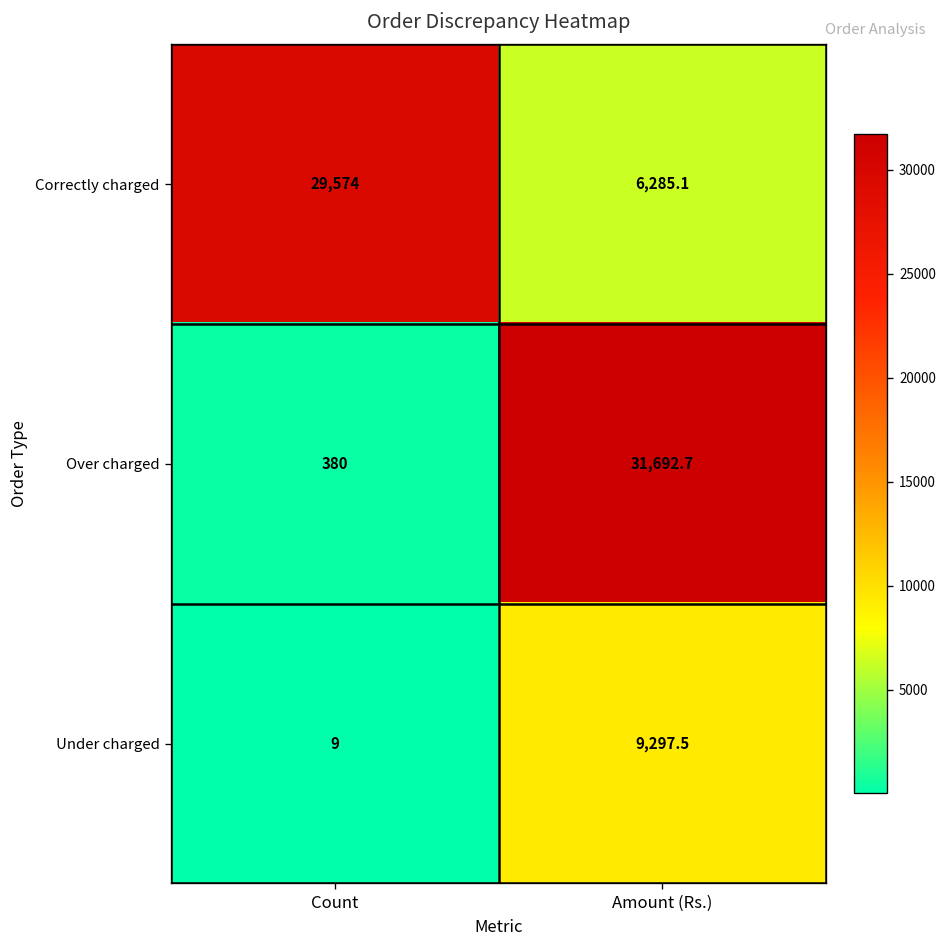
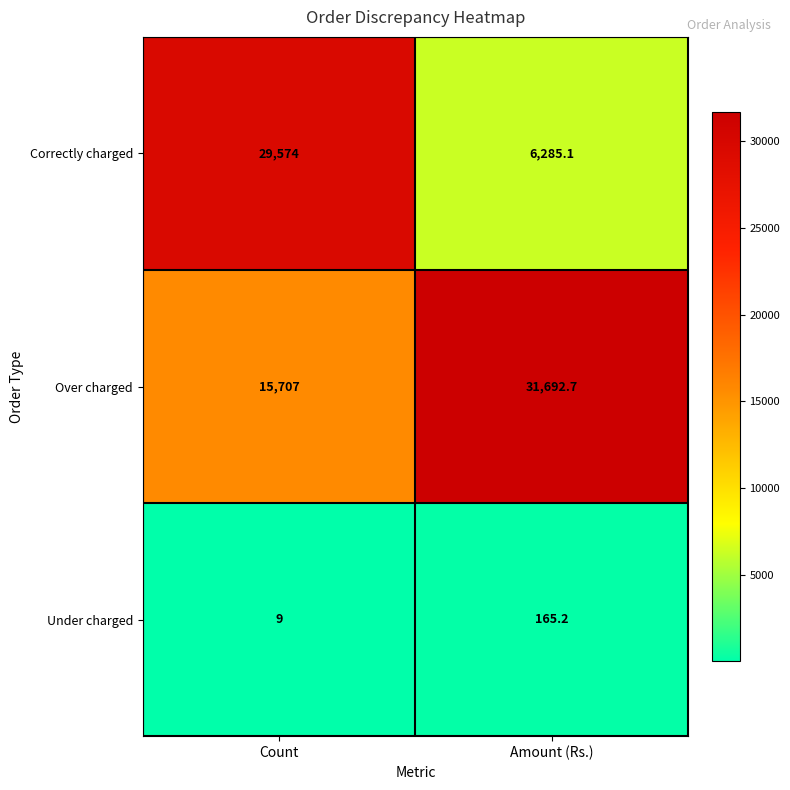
  {
    "Correctly charged": {
      "Count": "29,574",
      "Amount (Rs.)": "6,285.1"
    },
    "Over charged": {
-     "Count": "380",
+     "Count": "15,707",
      "Amount (Rs.)": "31,692.7"
    },
    "Under charged": {
      "Count": "9",
-     "Amount (Rs.)": "9,297.5"
+     "Amount (Rs.)": "165.2"
    }
  }
